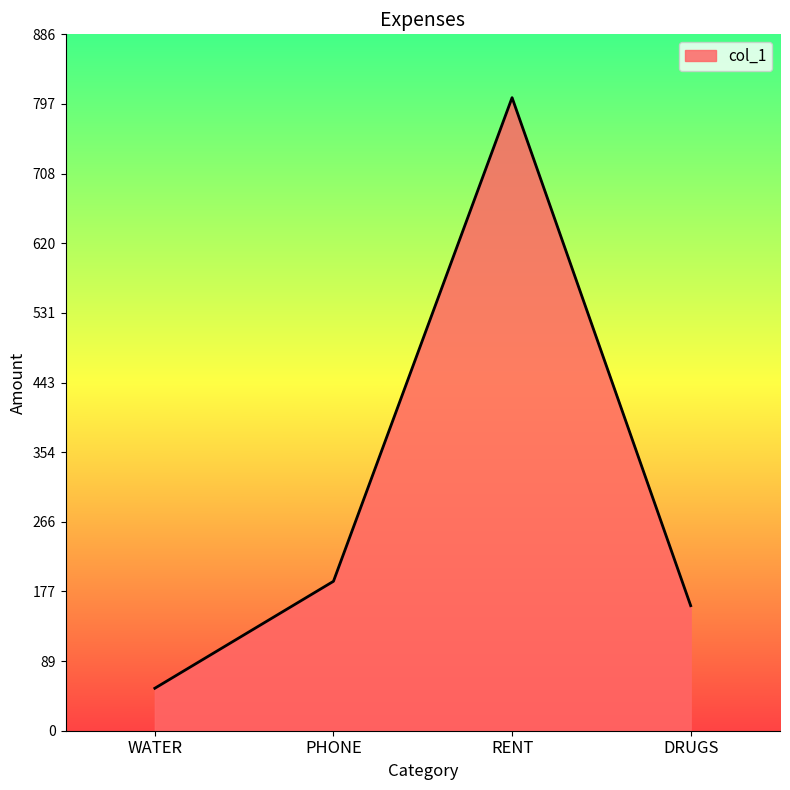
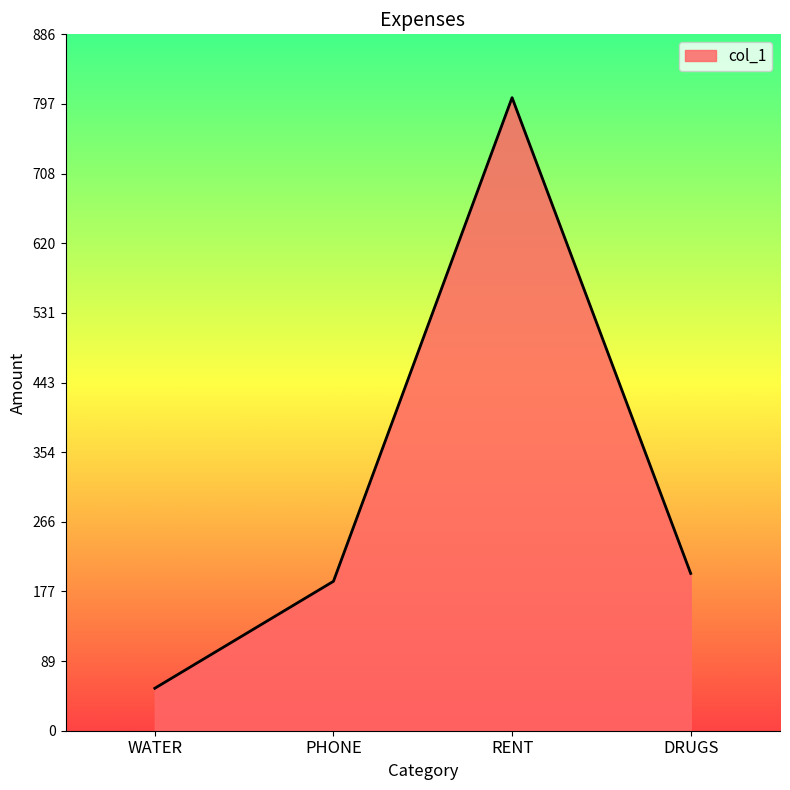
  {
    "WATER": 50,
    "PHONE": 190,
    "RENT": 810,
-   "DRUGS": 160
+   "DRUGS": 200
  }
